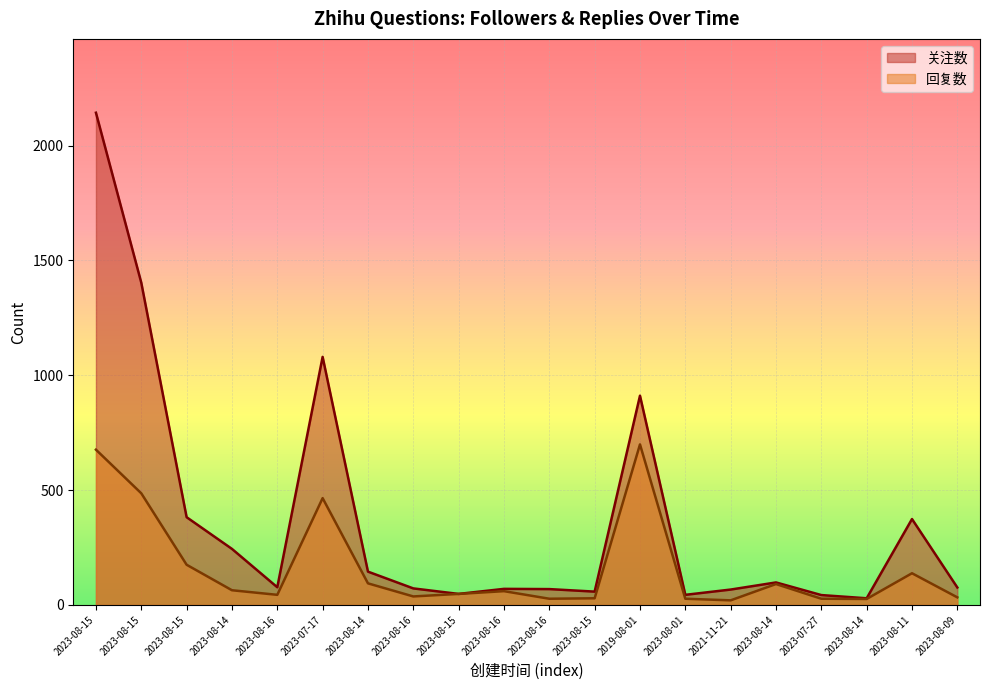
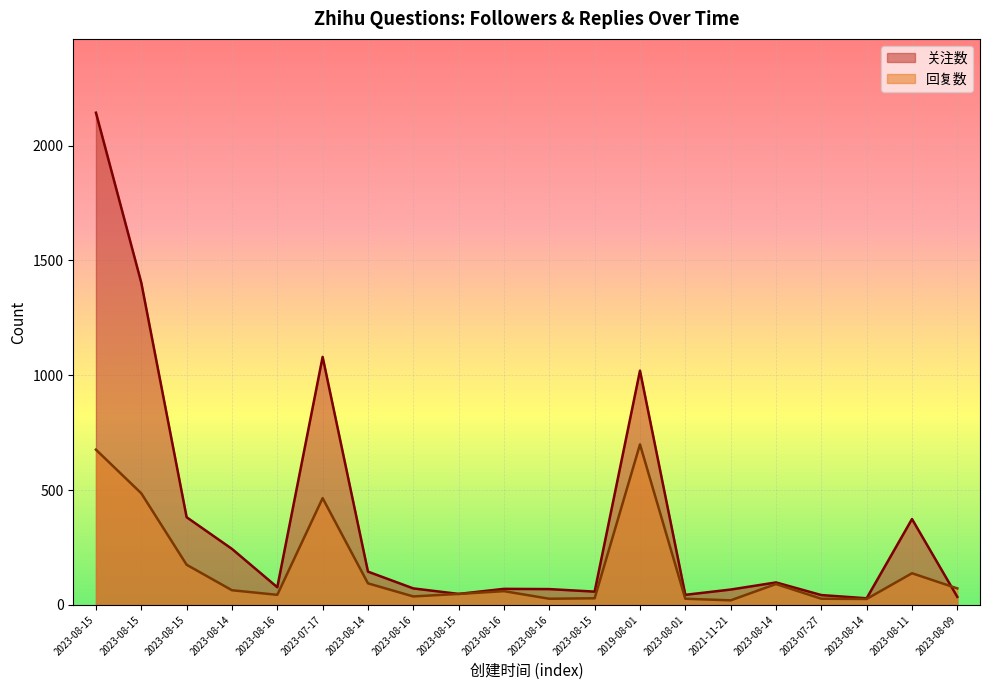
  {
    "关注数": {
      "2023-07-17": 1080,
-     "2019-08-01": 910,
+     "2019-08-01": 1020,
      "2023-08-01": 40,
      "2021-11-21": 70,
      "2023-07-27": 40,
      "2023-08-11": 370,
-     "2023-08-09": 80
+     "2023-08-09": 40
    },
    "回复数": {
      "2023-07-17": 470,
      "2019-08-01": 700,
      "2023-08-01": 30,
      "2021-11-21": 20,
      "2023-07-27": 30,
      "2023-08-11": 140,
-     "2023-08-09": 30
+     "2023-08-09": 70
    }
  }
